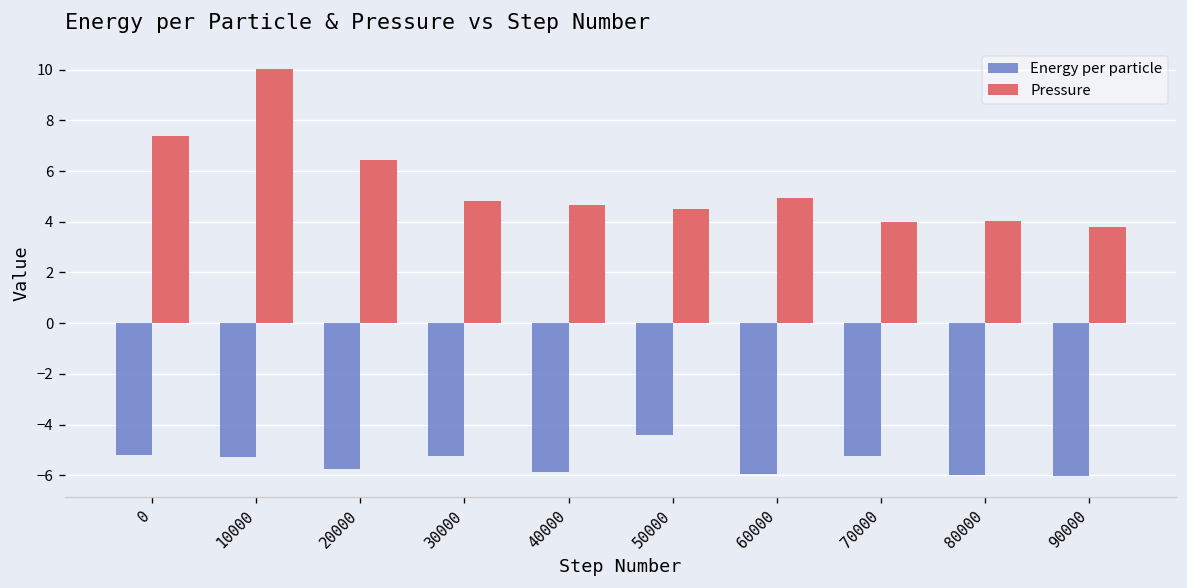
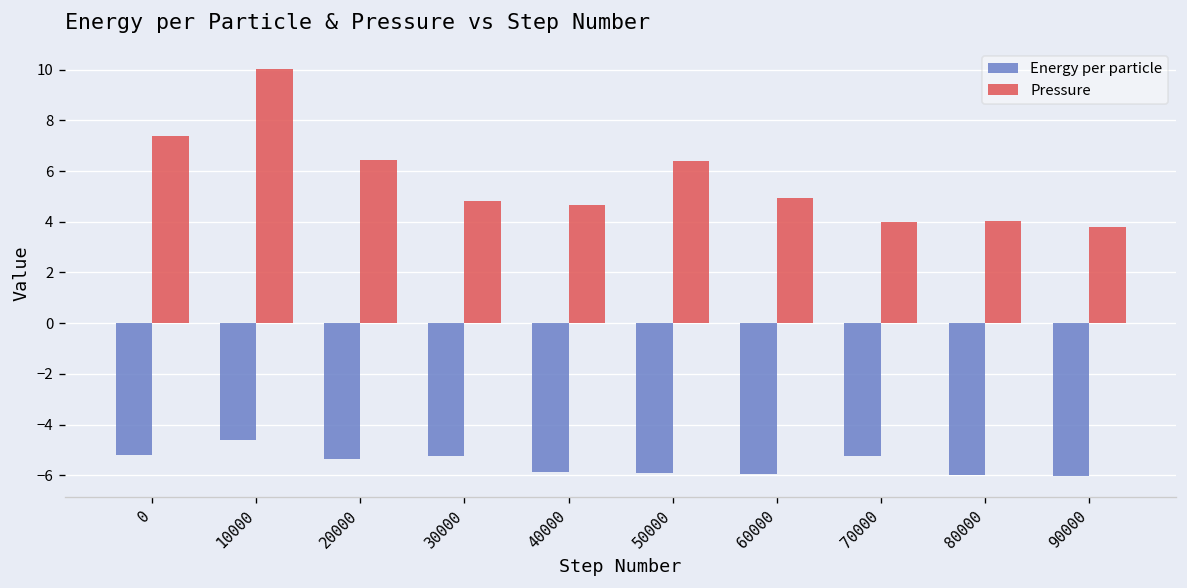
  {
    "Energy per particle": {
      "0": -5.2,
-     "10000": -5.3,
-     "20000": -5.7,
+     "10000": -4.6,
+     "20000": -5.3,
      "30000": -5.2,
      "40000": -5.9,
-     "50000": -4.4,
+     "50000": -5.9,
      "60000": -5.9,
      "70000": -5.3,
      "80000": -6.0,
      "90000": -6.0
    },
    "Pressure": {
      "0": 7.4,
      "10000": 10.0,
      "20000": 6.4,
      "30000": 4.8,
      "40000": 4.7,
-     "50000": 4.5,
+     "50000": 6.4,
      "60000": 4.9,
      "70000": 4.0,
      "80000": 4.0,
      "90000": 3.8
    }
  }
